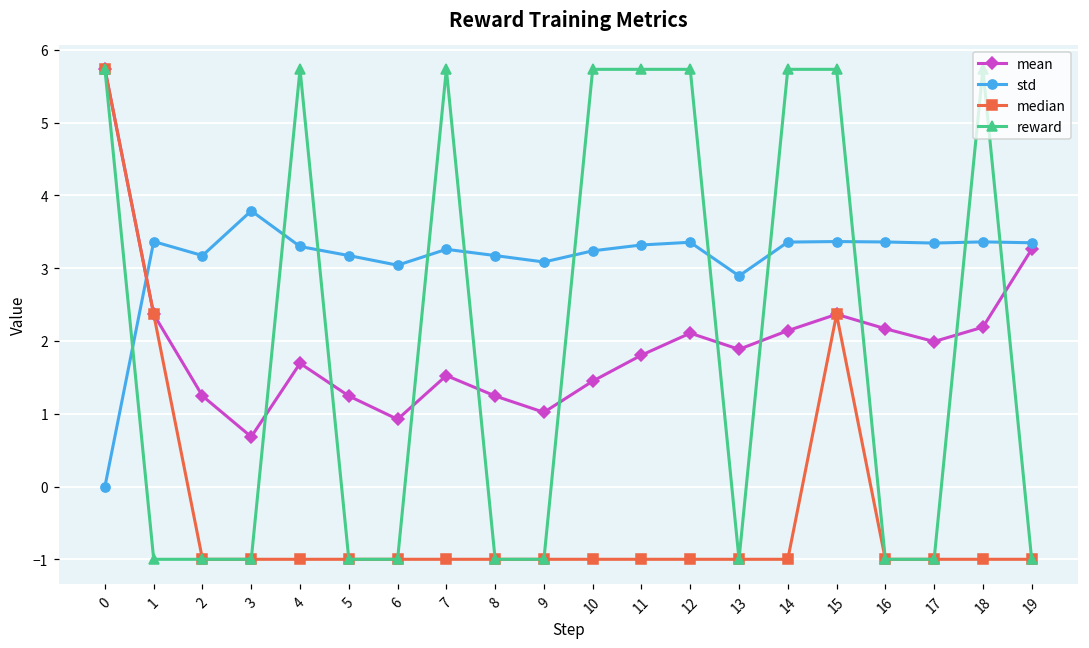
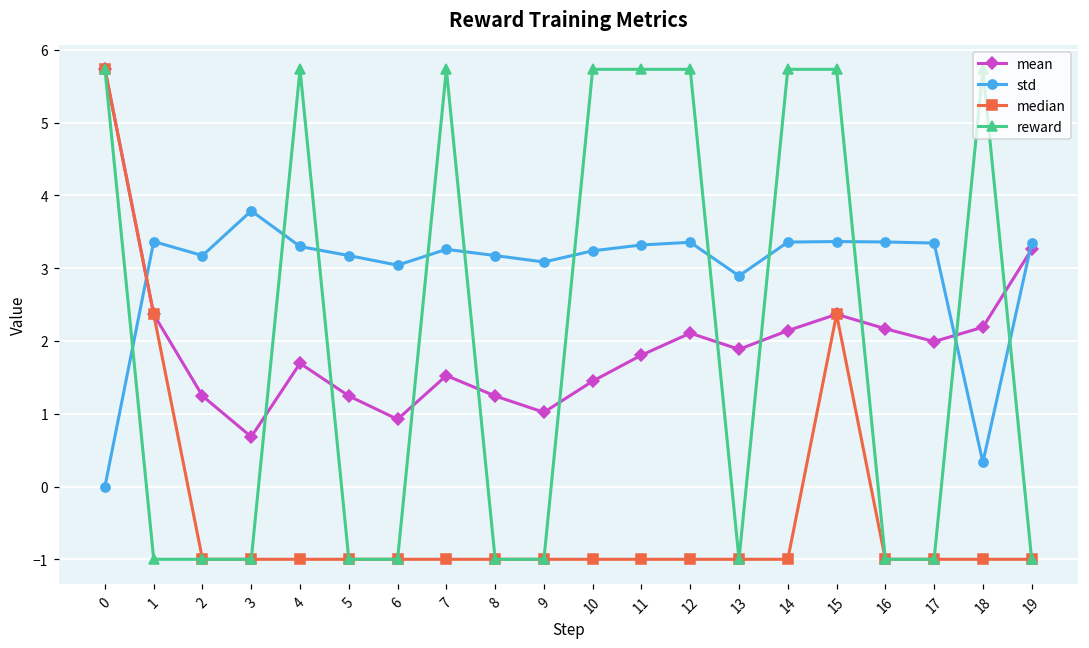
  {
    "mean": {
      "2": 1.2,
      "3": 0.7,
      "4": 1.7,
      "5": 1.2,
      "6": 0.9,
      "7": 1.5,
      "8": 1.2,
      "9": 1.0,
      "10": 1.4,
      "11": 1.8,
      "12": 2.1,
      "13": 1.9,
      "14": 2.1,
      "16": 2.2,
      "17": 2.0,
      "18": 2.2,
      "19": 3.3
    },
    "std": {
      "0": 0.0,
      "1": 3.4,
      "2": 3.2,
      "3": 3.8,
      "4": 3.3,
      "5": 3.2,
      "6": 3.0,
      "7": 3.3,
      "8": 3.2,
      "9": 3.1,
      "10": 3.2,
      "11": 3.3,
      "12": 3.4,
      "13": 2.9,
      "14": 3.4,
      "15": 3.4,
      "16": 3.4,
      "17": 3.3,
-     "18": 3.4,
+     "18": 0.3,
      "19": 3.3
    },
    "median": {
      "4": -1.0,
      "7": -1.0,
      "10": -1.0,
      "11": -1.0,
      "12": -1.0,
      "14": -1.0,
      "18": -1.0
    },
    "reward": {
      "1": -1.0,
      "4": 5.7,
      "7": 5.7,
      "10": 5.7,
      "11": 5.7,
      "12": 5.7,
      "14": 5.7,
      "15": 5.7
    }
  }
